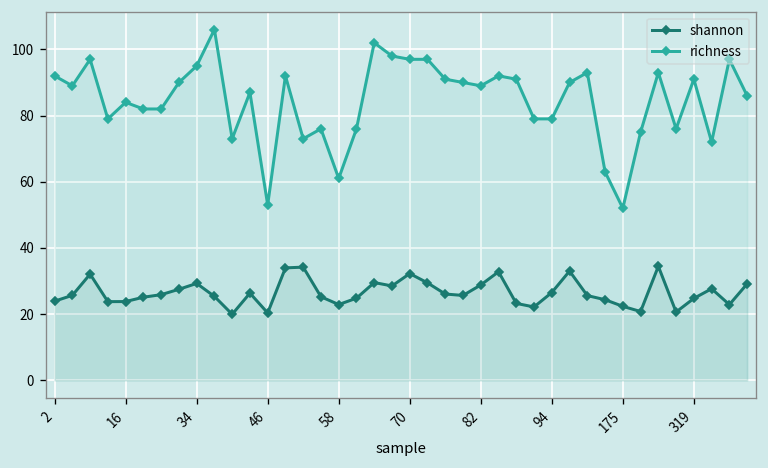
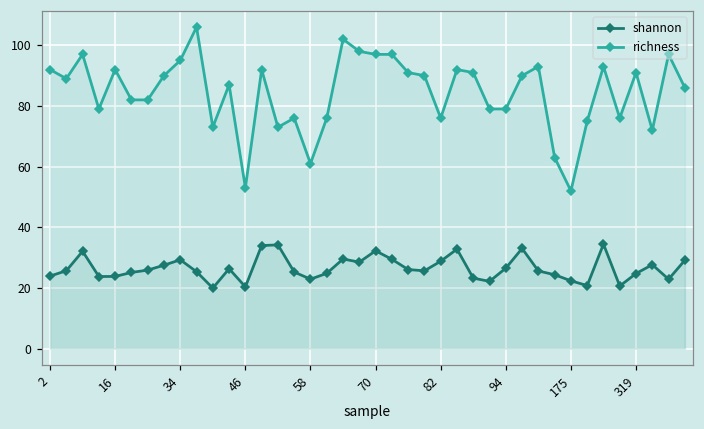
  {
    "shannon": {
      "16": 24,
      "46": 20,
      "58": 23,
      "70": 32,
      "82": 29,
      "94": 27,
      "175": 22,
      "319": 25
    },
    "richness": {
-     "16": 84,
+     "16": 92,
      "46": 53,
      "58": 61,
      "70": 97,
-     "82": 89,
+     "82": 76,
      "94": 79,
      "175": 52,
      "319": 91
    }
  }
